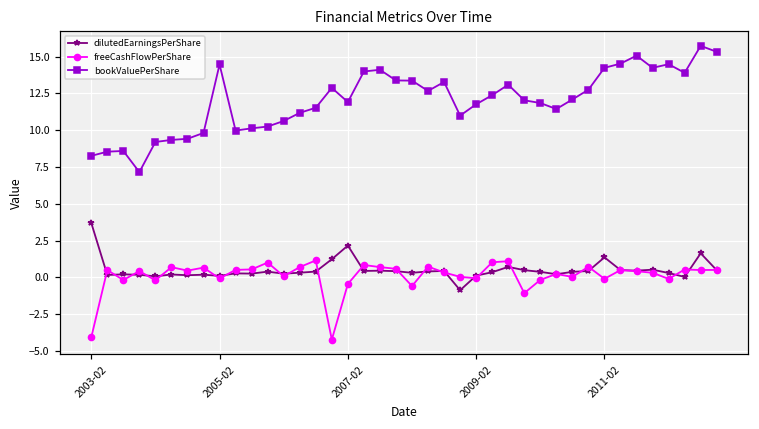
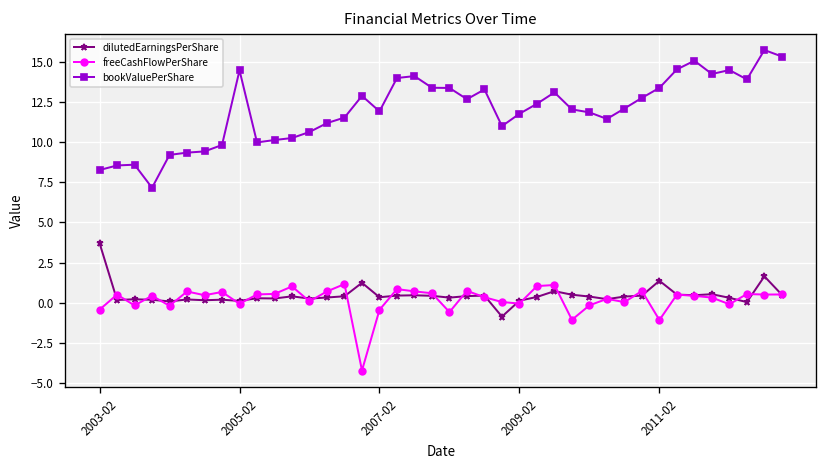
  {
    "dilutedEarningsPerShare": {
      "2003-02": 3.7,
-     "2007-02": 2.2,
+     "2007-02": 0.3,
      "2011-02": 1.4
    },
    "freeCashFlowPerShare": {
-     "2003-02": -4.1,
+     "2003-02": -0.4,
      "2007-02": -0.4,
-     "2011-02": -0.1
+     "2011-02": -1.1
    },
    "bookValuePerShare": {
      "2003-02": 8.3,
      "2005-02": 14.5,
      "2007-02": 11.9,
      "2009-02": 11.8,
-     "2011-02": 14.2
+     "2011-02": 13.4
    }
  }
